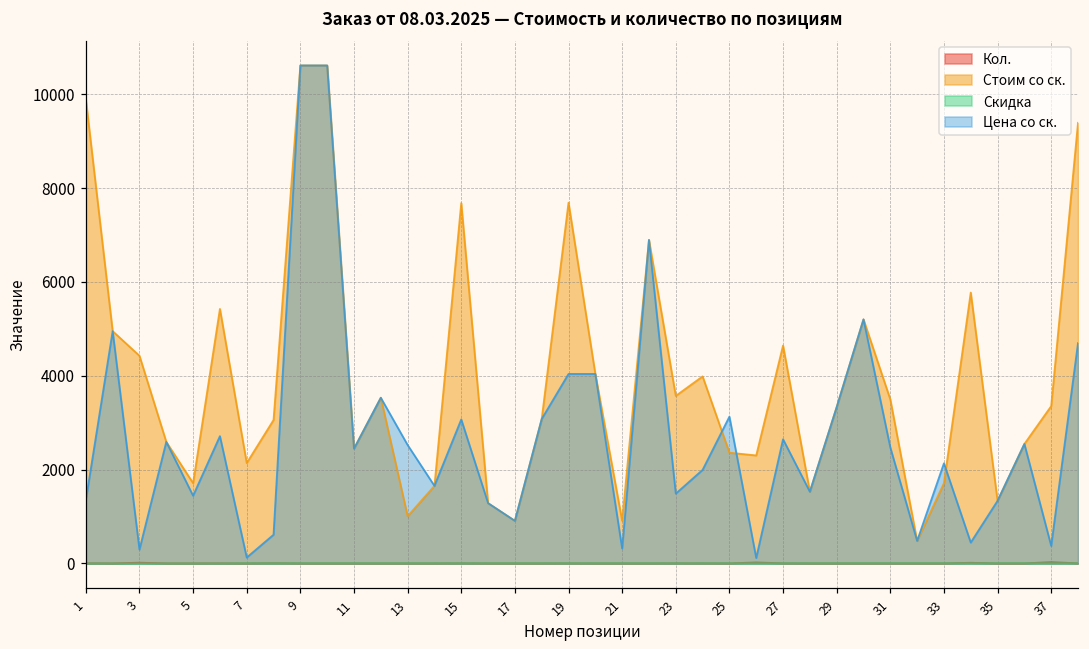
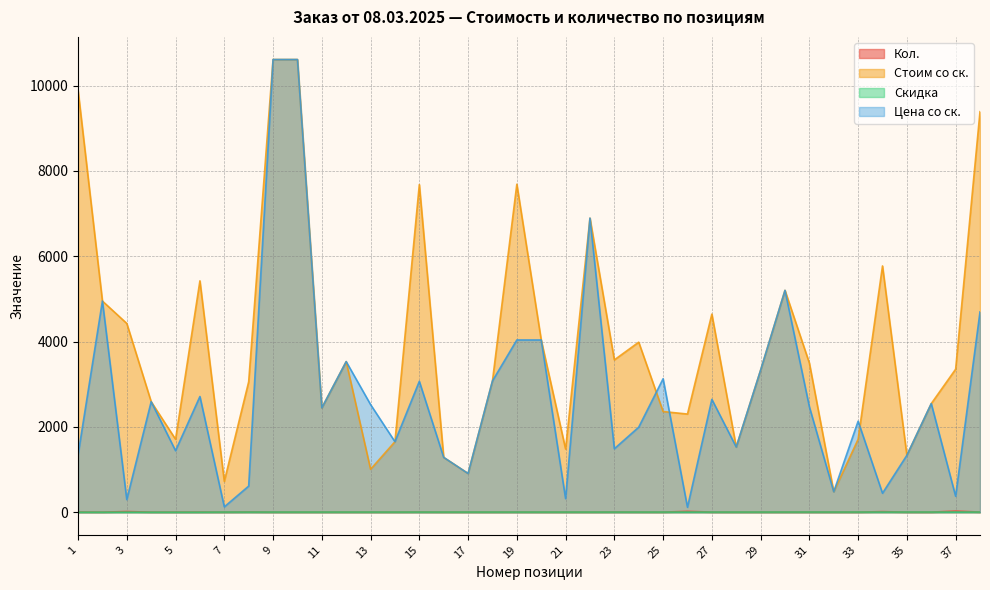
  {
    "Стоим со ск.": {
      "1": 9900,
      "3": 4400,
      "5": 1700,
-     "7": 2100,
+     "7": 700,
      "13": 1000,
      "15": 7700,
      "19": 7700,
-     "21": 900,
+     "21": 1500,
      "23": 3600,
      "25": 2400,
      "27": 4600,
      "31": 3500,
      "33": 1700,
      "37": 3400
    },
    "Цена со ск.": {
      "1": 1300,
      "3": 300,
      "5": 1400,
      "7": 100,
      "13": 2500,
      "15": 3100,
      "19": 4000,
      "21": 300,
      "23": 1500,
      "25": 3100,
      "27": 2600,
      "31": 2500,
      "33": 2100,
      "37": 400
    }
  }
